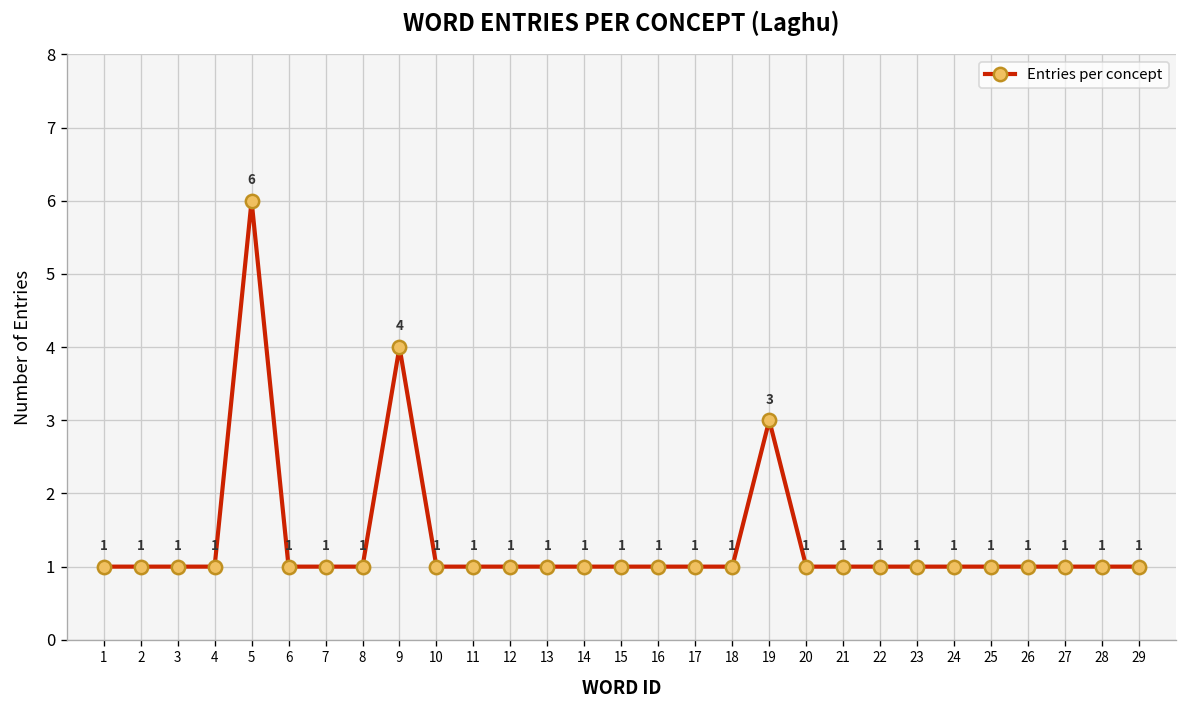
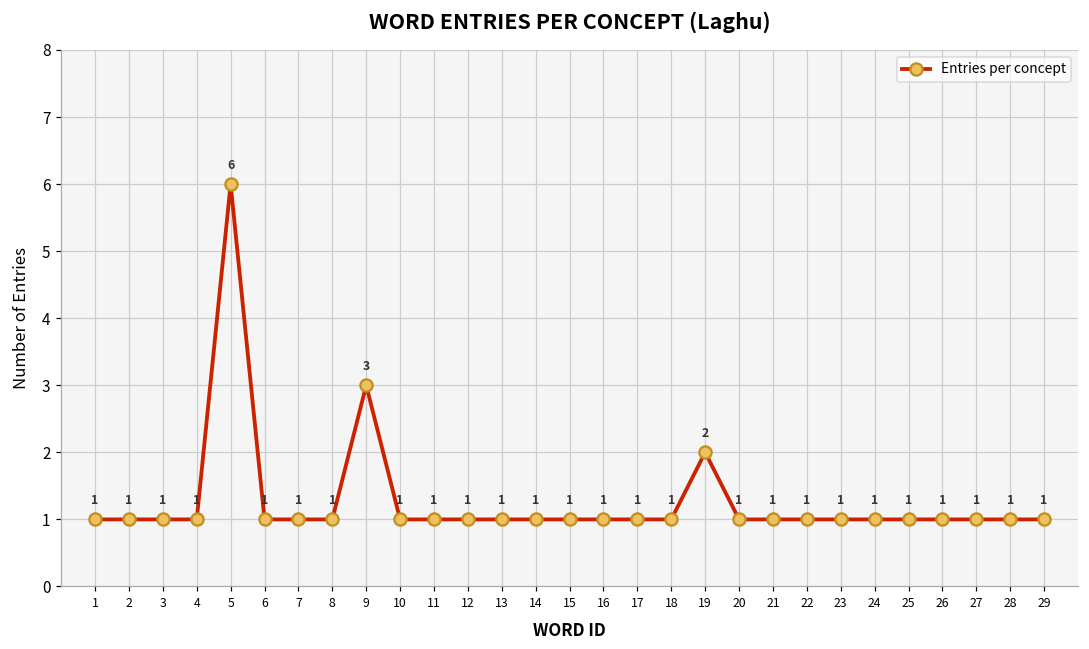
  {
    "1": 1,
    "2": 1,
    "3": 1,
    "4": 1,
    "5": 6,
    "6": 1,
    "7": 1,
    "8": 1,
-   "9": 4,
+   "9": 3,
    "10": 1,
    "11": 1,
    "12": 1,
    "13": 1,
    "14": 1,
    "15": 1,
    "16": 1,
    "17": 1,
    "18": 1,
-   "19": 3,
+   "19": 2,
    "20": 1,
    "21": 1,
    "22": 1,
    "23": 1,
    "24": 1,
    "25": 1,
    "26": 1,
    "27": 1,
    "28": 1,
    "29": 1
  }
